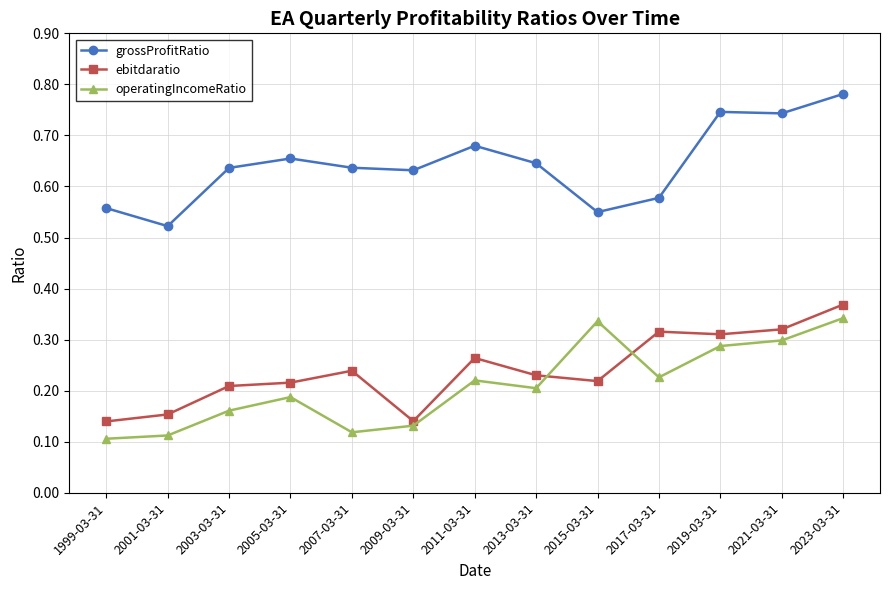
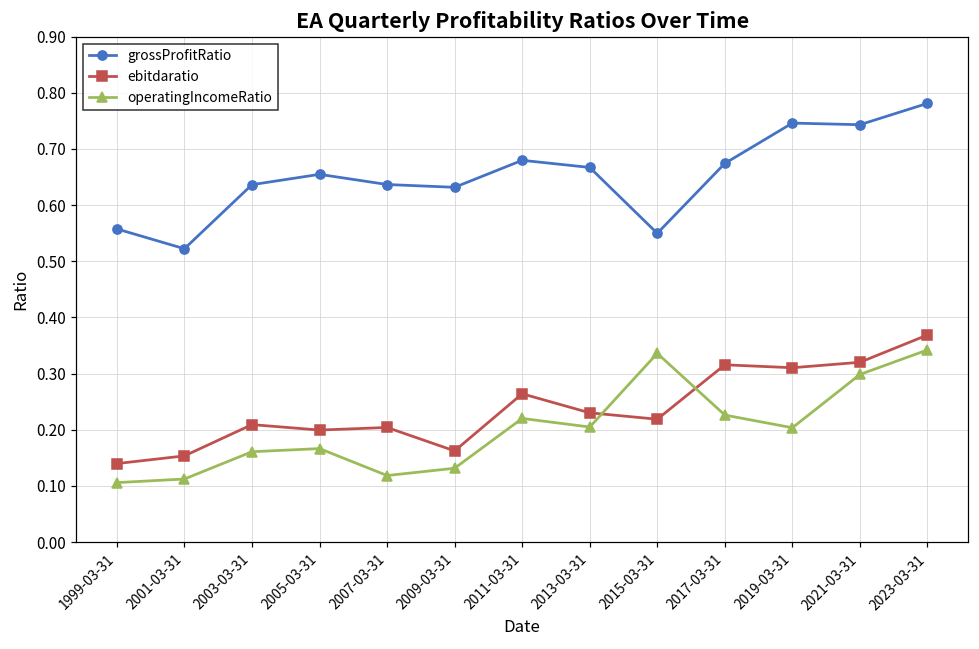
  {
    "grossProfitRatio": {
      "1999-03-31": 0.56,
      "2001-03-31": 0.52,
      "2003-03-31": 0.64,
      "2005-03-31": 0.65,
      "2007-03-31": 0.64,
      "2009-03-31": 0.63,
      "2011-03-31": 0.68,
-     "2013-03-31": 0.65,
+     "2013-03-31": 0.67,
      "2015-03-31": 0.55,
-     "2017-03-31": 0.58,
+     "2017-03-31": 0.67,
      "2019-03-31": 0.75,
      "2021-03-31": 0.74,
      "2023-03-31": 0.78
    },
    "ebitdaratio": {
      "1999-03-31": 0.14,
      "2001-03-31": 0.15,
      "2003-03-31": 0.21,
-     "2005-03-31": 0.22,
-     "2007-03-31": 0.24,
-     "2009-03-31": 0.14,
+     "2005-03-31": 0.20,
+     "2007-03-31": 0.20,
+     "2009-03-31": 0.16,
      "2011-03-31": 0.26,
      "2013-03-31": 0.23,
      "2015-03-31": 0.22,
      "2017-03-31": 0.32,
      "2019-03-31": 0.31,
      "2021-03-31": 0.32,
      "2023-03-31": 0.37
    },
    "operatingIncomeRatio": {
      "1999-03-31": 0.11,
      "2001-03-31": 0.11,
      "2003-03-31": 0.16,
-     "2005-03-31": 0.19,
+     "2005-03-31": 0.17,
      "2007-03-31": 0.12,
      "2009-03-31": 0.13,
      "2011-03-31": 0.22,
      "2013-03-31": 0.20,
      "2015-03-31": 0.34,
      "2017-03-31": 0.23,
-     "2019-03-31": 0.29,
+     "2019-03-31": 0.20,
      "2021-03-31": 0.30,
      "2023-03-31": 0.34
    }
  }
